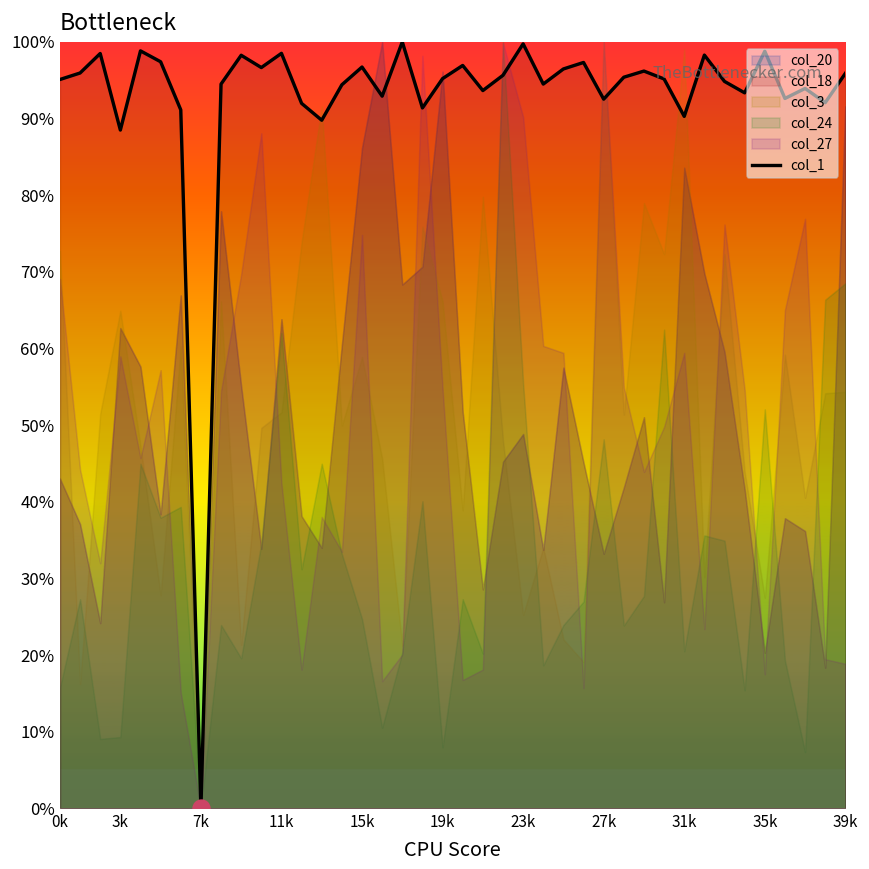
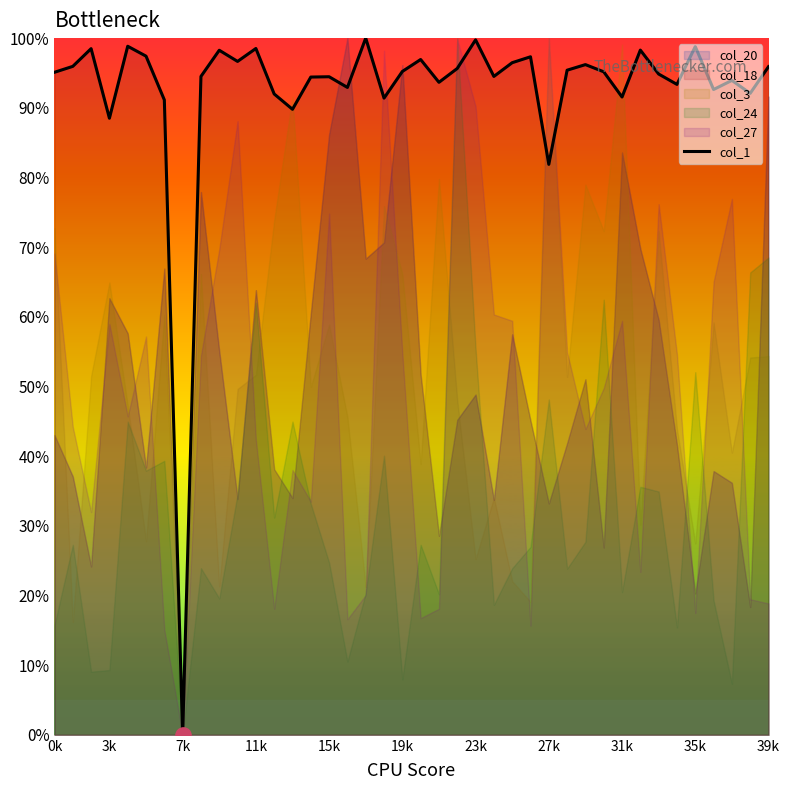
  {
    "col_1": {
      "0k": "95%",
      "3k": "88%",
      "11k": "99%",
-     "15k": "97%",
+     "15k": "94%",
      "19k": "95%",
      "23k": "100%",
-     "27k": "93%",
-     "31k": "90%",
+     "27k": "82%",
+     "31k": "92%",
      "39k": "96%"
    }
  }
